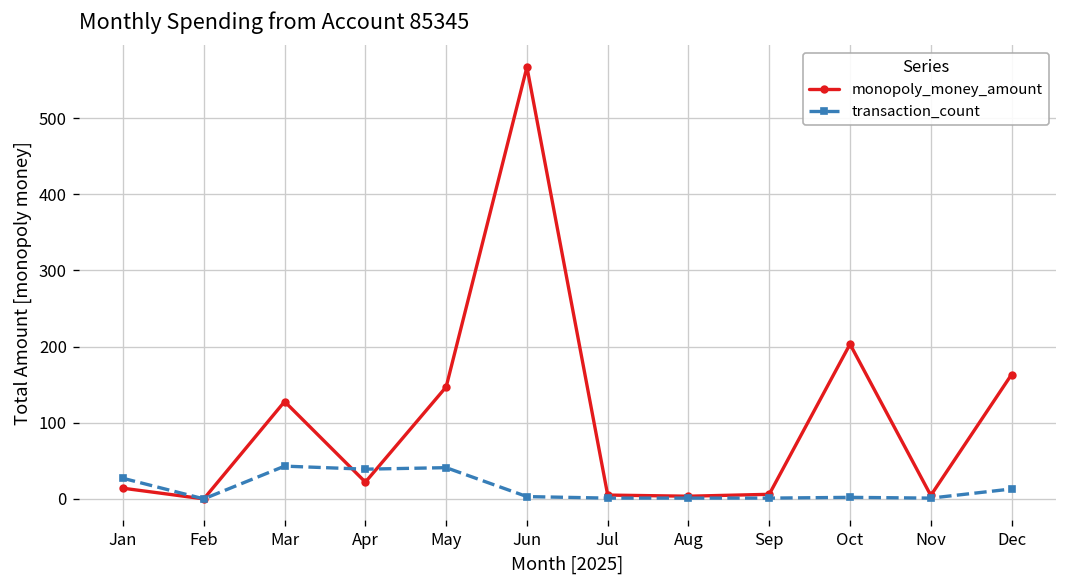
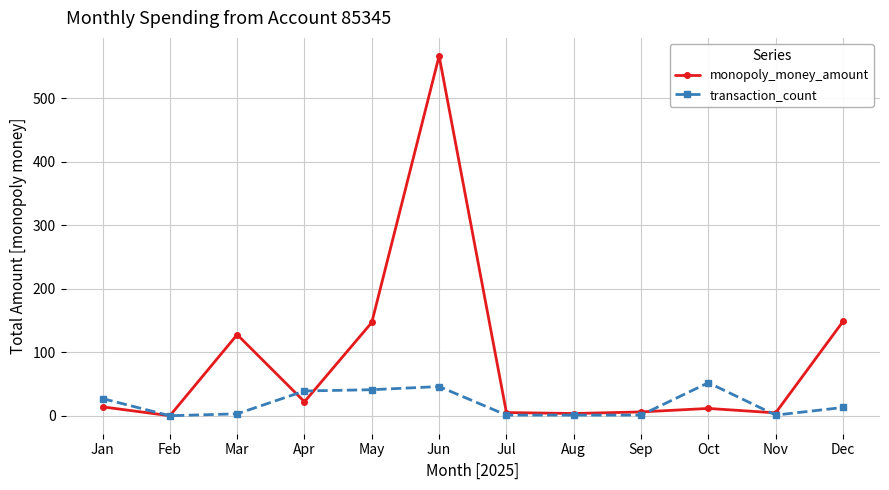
  {
    "monopoly_money_amount": {
      "Jan": 10,
      "Mar": 130,
      "Apr": 20,
      "May": 150,
      "Jun": 570,
      "Sep": 10,
-     "Oct": 200,
-     "Dec": 160
+     "Oct": 10,
+     "Dec": 150
    },
    "transaction_count": {
      "Jan": 30,
-     "Mar": 40,
+     "Mar": 0,
      "Apr": 40,
      "May": 40,
-     "Jun": 0,
+     "Jun": 50,
      "Sep": 0,
-     "Oct": 0,
+     "Oct": 50,
      "Dec": 10
    }
  }
